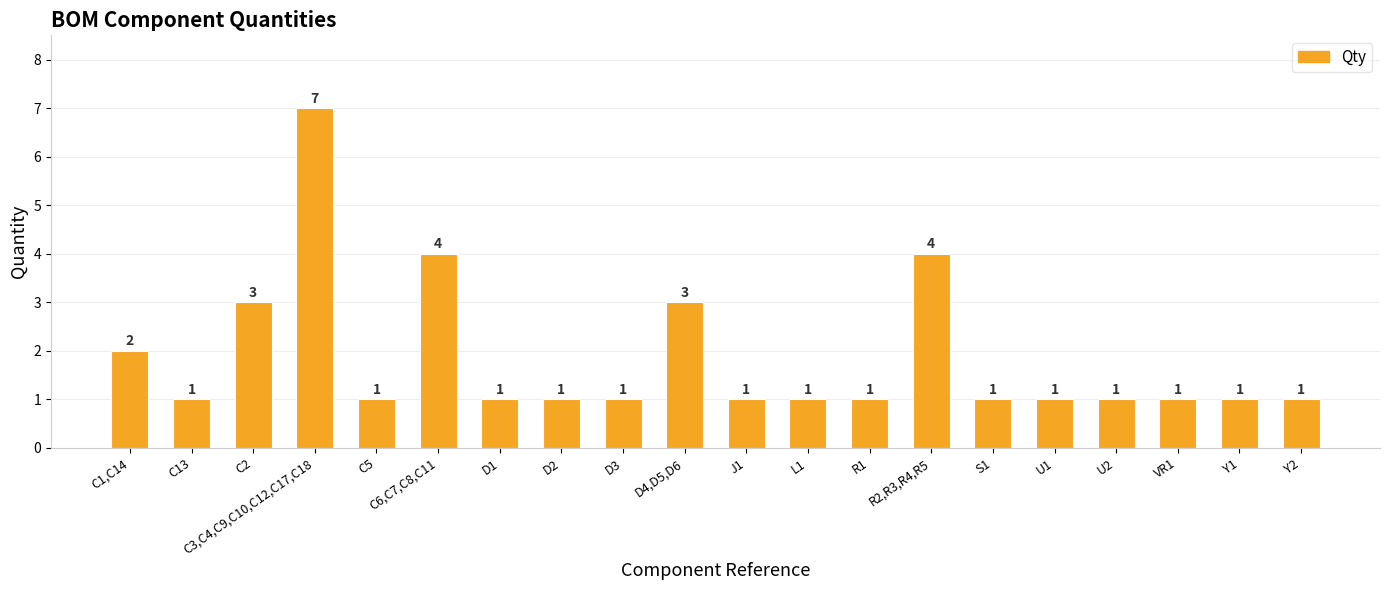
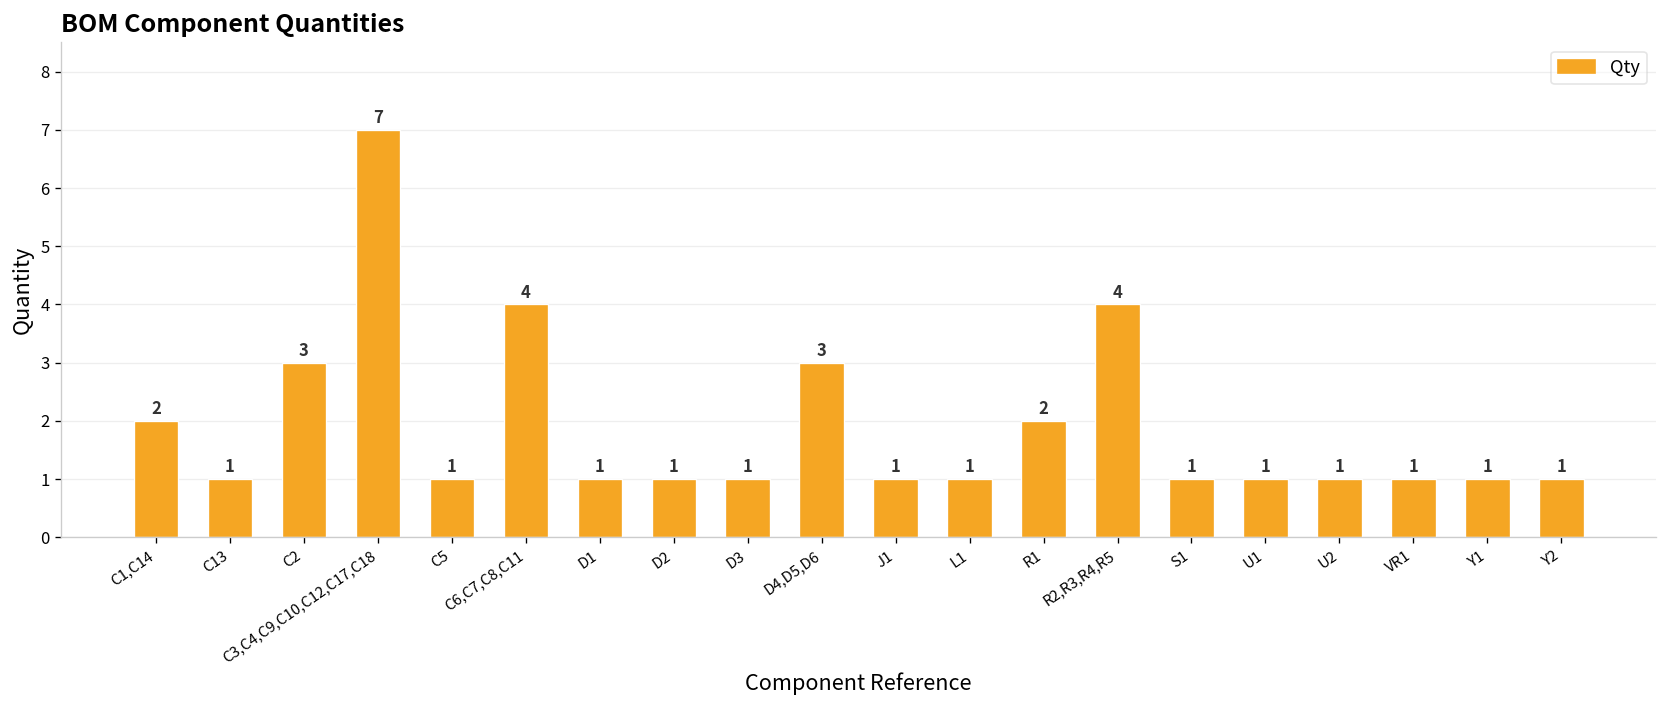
  {
    "C1,C14": 2,
    "C13": 1,
    "C2": 3,
    "C3,C4,C9,C10,C12,C17,C18": 7,
    "C5": 1,
    "C6,C7,C8,C11": 4,
    "D1": 1,
    "D2": 1,
    "D3": 1,
    "D4,D5,D6": 3,
    "J1": 1,
    "L1": 1,
-   "R1": 1,
+   "R1": 2,
    "R2,R3,R4,R5": 4,
    "S1": 1,
    "U1": 1,
    "U2": 1,
    "VR1": 1,
    "Y1": 1,
    "Y2": 1
  }
